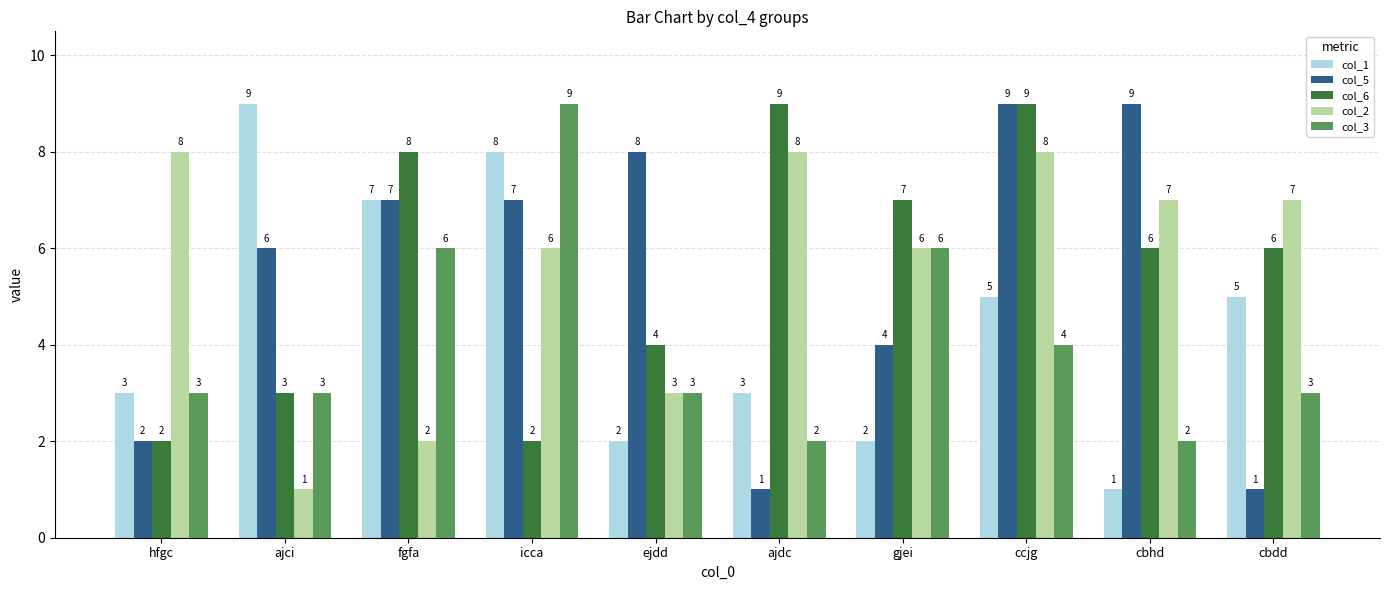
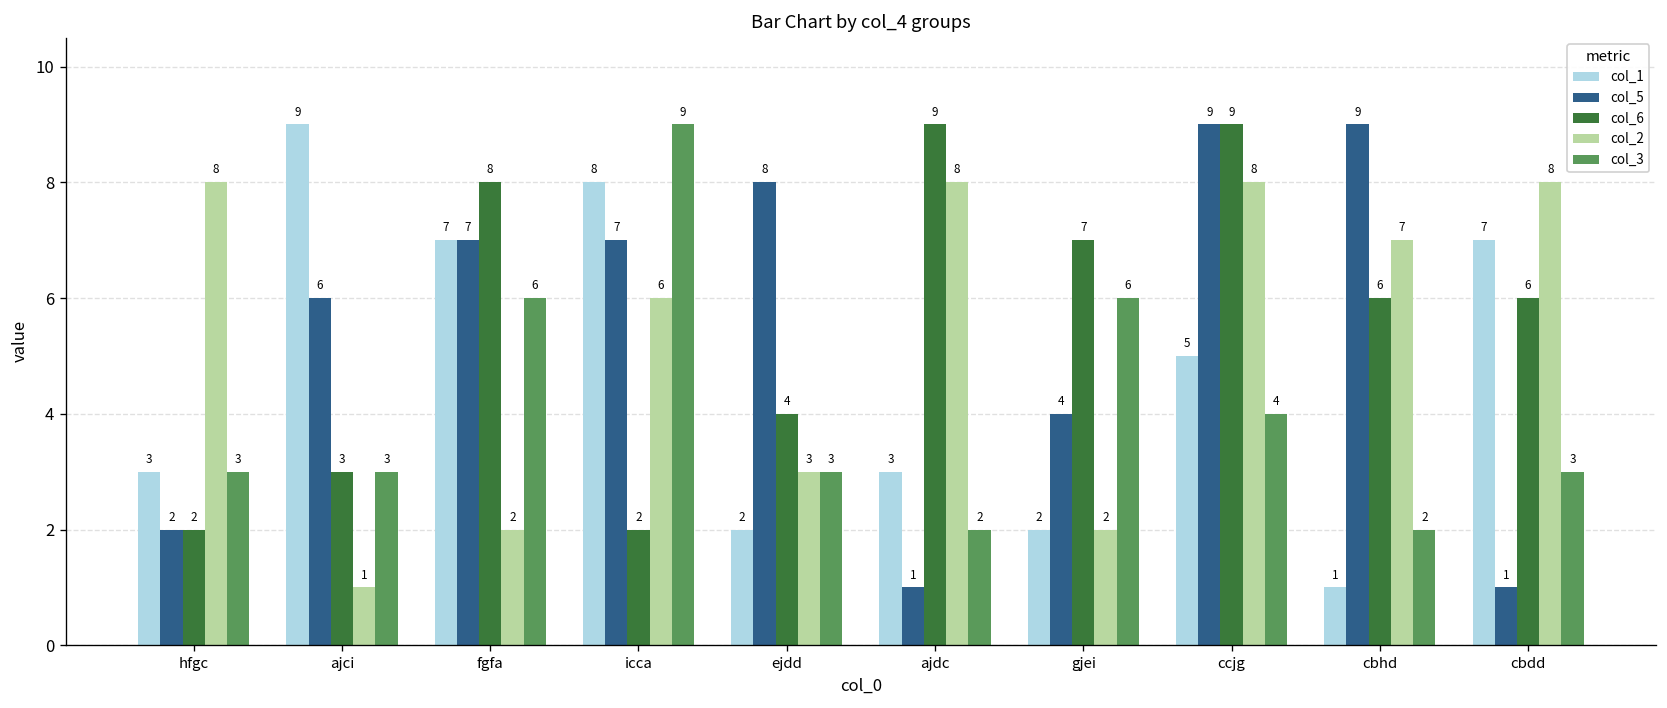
  {
    "col_1": {
      "hfgc": 3,
      "ajci": 9,
      "fgfa": 7,
      "icca": 8,
      "ejdd": 2,
      "ajdc": 3,
      "gjei": 2,
      "ccjg": 5,
      "cbhd": 1,
-     "cbdd": 5
+     "cbdd": 7
    },
    "col_5": {
      "hfgc": 2,
      "ajci": 6,
      "fgfa": 7,
      "icca": 7,
      "ejdd": 8,
      "ajdc": 1,
      "gjei": 4,
      "ccjg": 9,
      "cbhd": 9,
      "cbdd": 1
    },
    "col_2": {
      "hfgc": 8,
      "ajci": 1,
      "fgfa": 2,
      "icca": 6,
      "ejdd": 3,
      "ajdc": 8,
-     "gjei": 6,
+     "gjei": 2,
      "ccjg": 8,
      "cbhd": 7,
-     "cbdd": 7
+     "cbdd": 8
    }
  }
